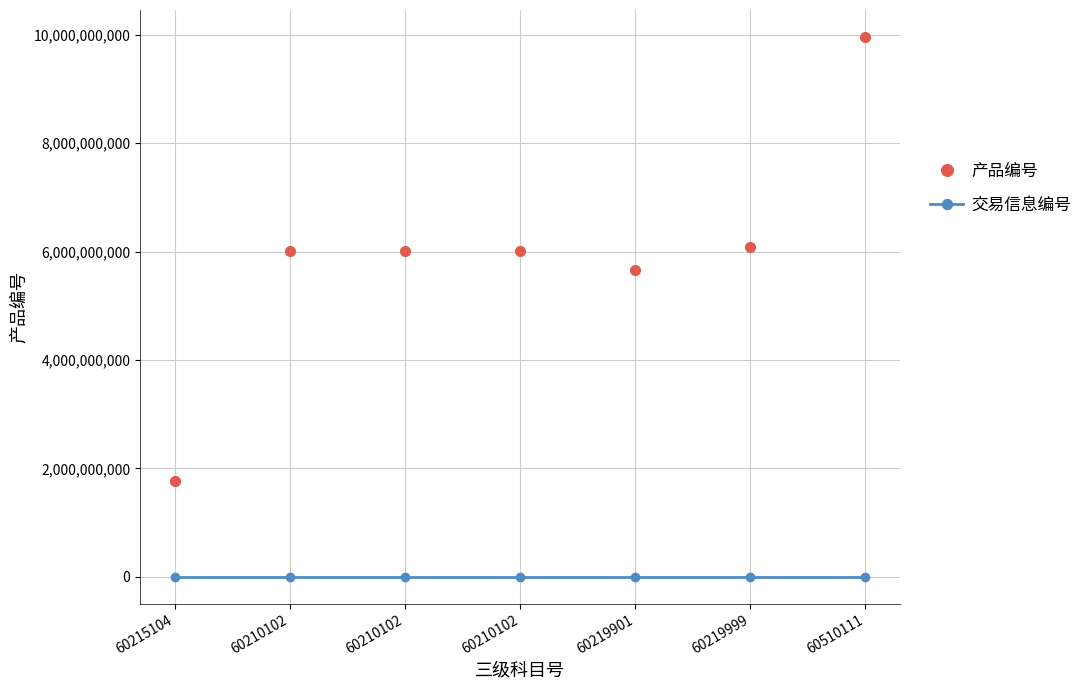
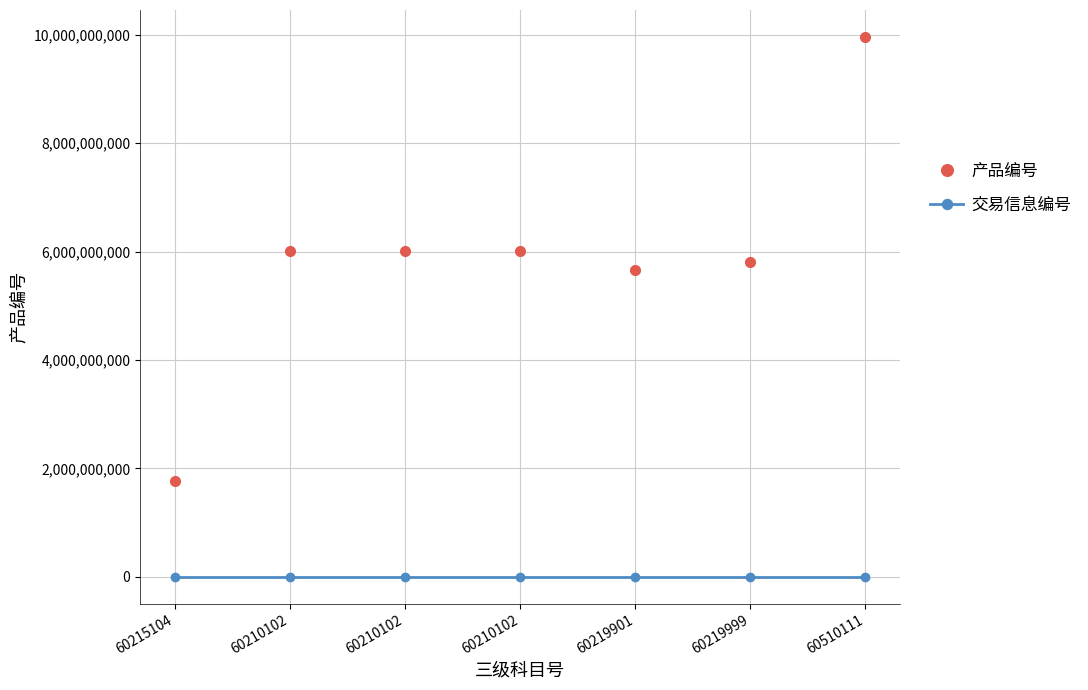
  {
    "产品编号": {
      "60215104": "1,800,000,000",
      "60219901": "5,700,000,000",
-     "60219999": "6,100,000,000",
+     "60219999": "5,800,000,000",
      "60510111": "10,000,000,000"
    },
    "交易信息编号": {
      "60215104": "0",
      "60219901": "0",
      "60219999": "0",
      "60510111": "0"
    }
  }
